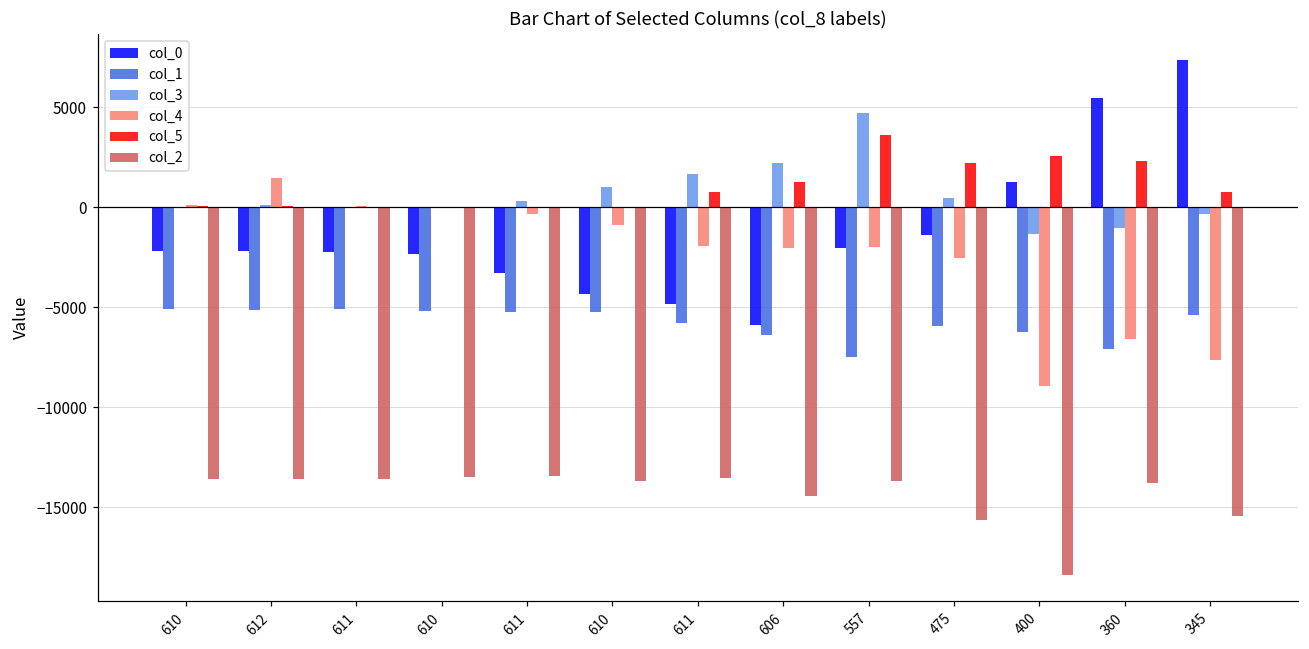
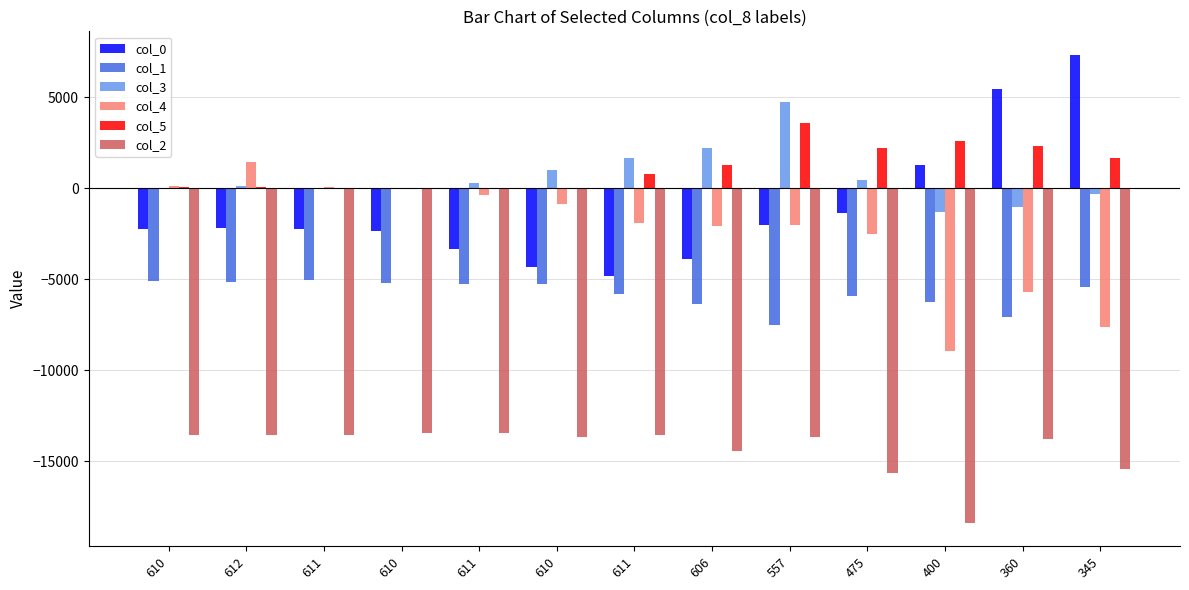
  {
    "col_0": {
      "612": -2200,
-     "606": -5900,
+     "606": -3900,
      "557": -2000,
      "475": -1400,
      "400": 1300,
      "360": 5500,
      "345": 7300
    },
    "col_4": {
      "612": 1400,
      "606": -2100,
      "557": -2000,
      "475": -2500,
      "400": -9000,
-     "360": -6600,
+     "360": -5700,
      "345": -7600
    },
    "col_5": {
      "606": 1300,
      "557": 3600,
      "475": 2200,
      "400": 2600,
      "360": 2300,
-     "345": 700
+     "345": 1700
    },
    "col_2": {
      "612": -13600,
      "606": -14400,
      "557": -13700,
      "475": -15600,
      "400": -18400,
      "360": -13800,
      "345": -15400
    }
  }
